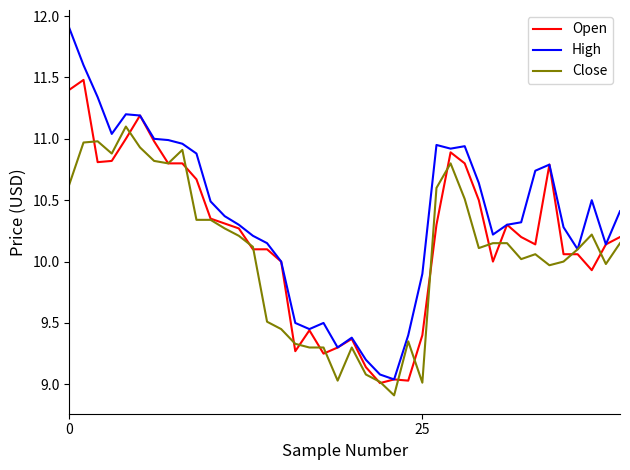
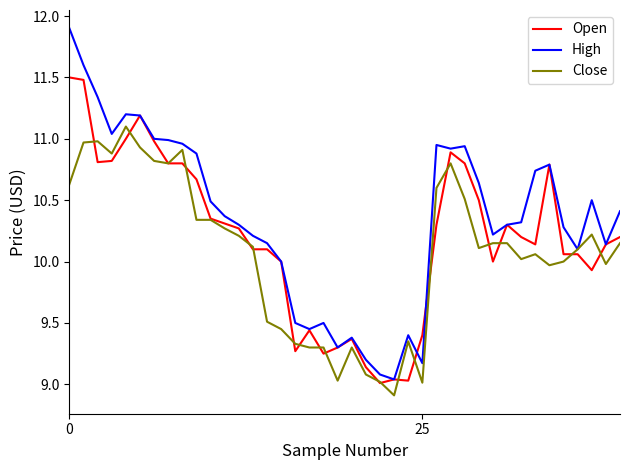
  {
    "Open": {
-     "0": 11.4,
+     "0": 11.5,
      "25": 9.4
    },
    "High": {
      "0": 11.90,
-     "25": 9.90
+     "25": 9.17
    },
    "Close": {
      "0": 10.63,
      "25": 9.01
    }
  }
